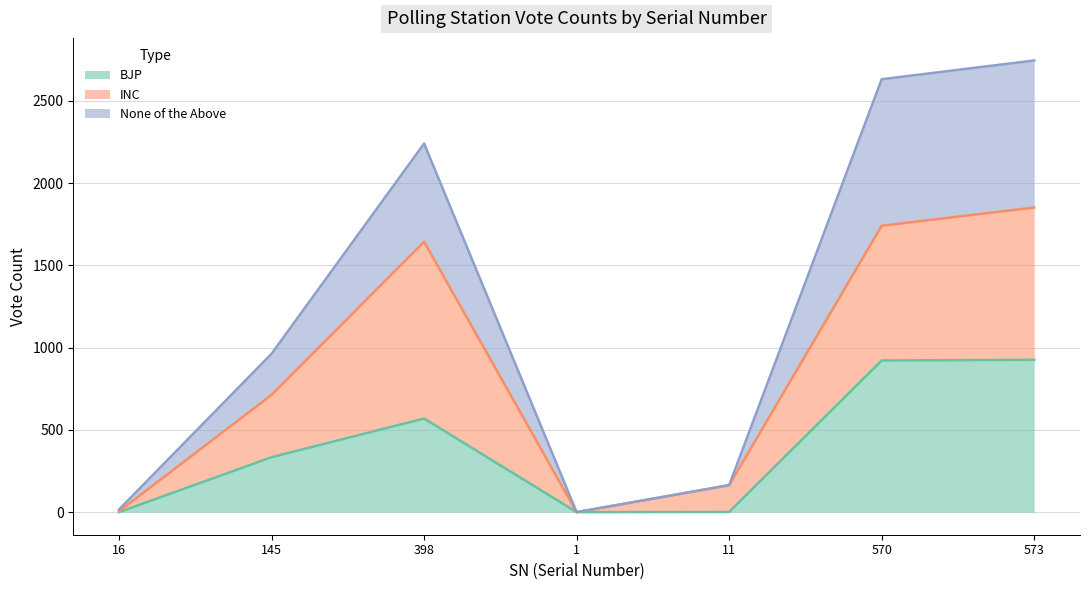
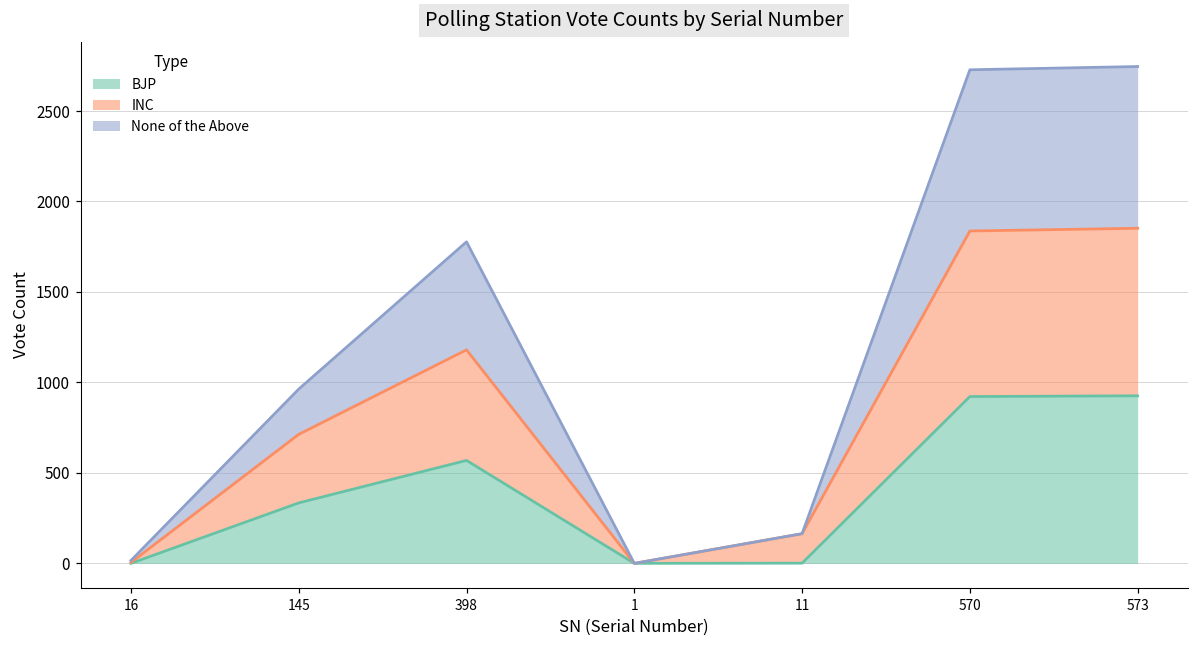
  {
    "INC": {
      "145": 380,
-     "398": 1080,
-     "570": 820,
+     "398": 610,
+     "570": 920,
      "573": 930
    }
  }
